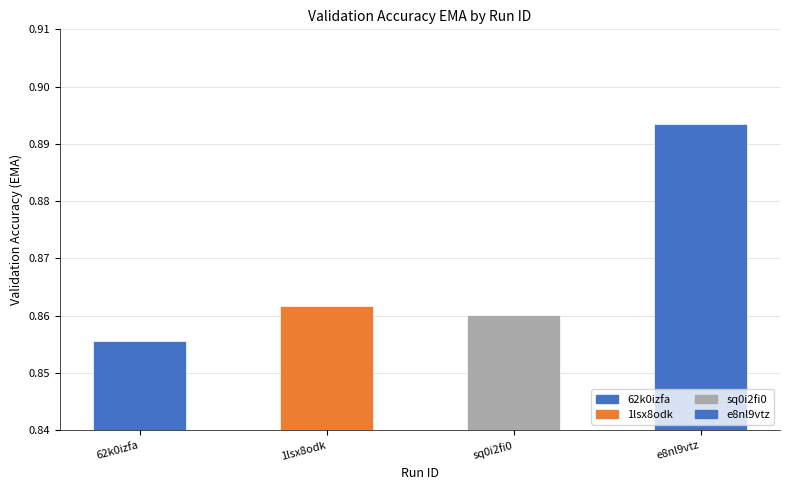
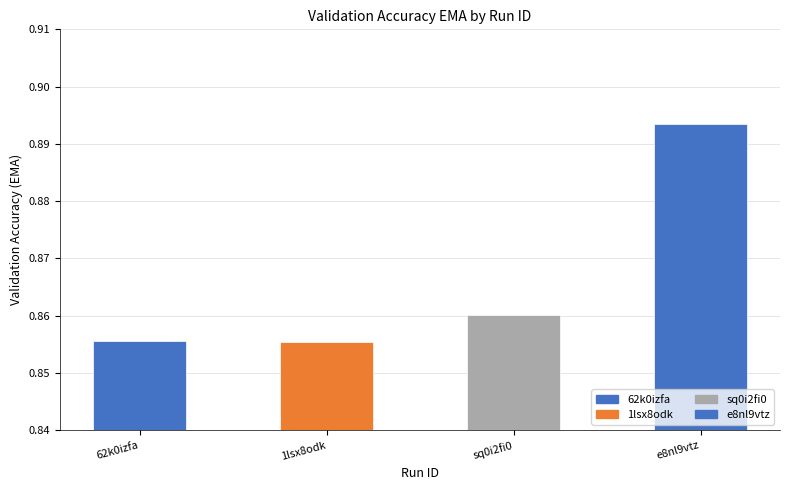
  {
    "62k0izfa": 0.856,
-   "1lsx8odk": 0.862,
+   "1lsx8odk": 0.855,
    "sq0i2fi0": 0.860,
    "e8nl9vtz": 0.893
  }
